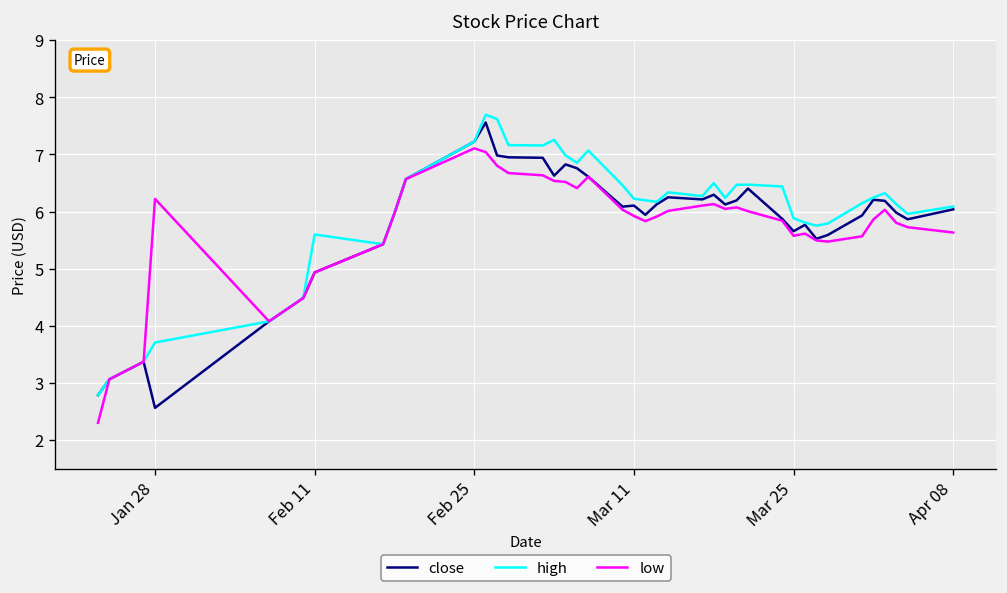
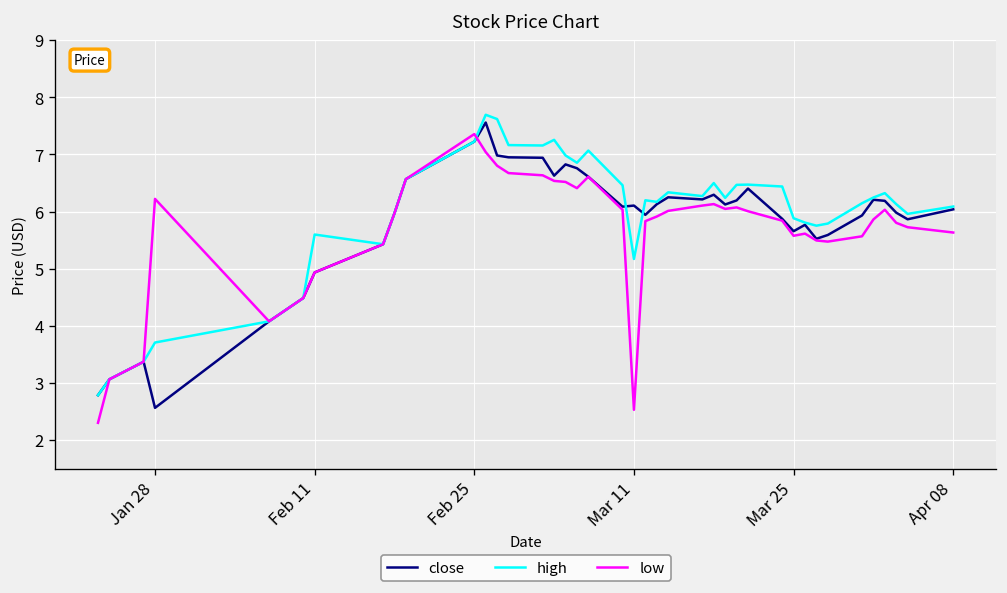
  {
    "close": {
      "Jan 28": 2.6,
      "Mar 11": 6.1,
      "Mar 25": 5.7
    },
    "high": {
      "Jan 28": 3.7,
      "Feb 11": 5.6,
-     "Mar 11": 6.2,
+     "Mar 11": 5.2,
      "Mar 25": 5.9
    },
    "low": {
      "Jan 28": 6.2,
-     "Feb 25": 7.1,
-     "Mar 11": 5.9,
+     "Feb 25": 7.4,
+     "Mar 11": 2.5,
      "Mar 25": 5.6,
      "Apr 08": 5.6
    }
  }
